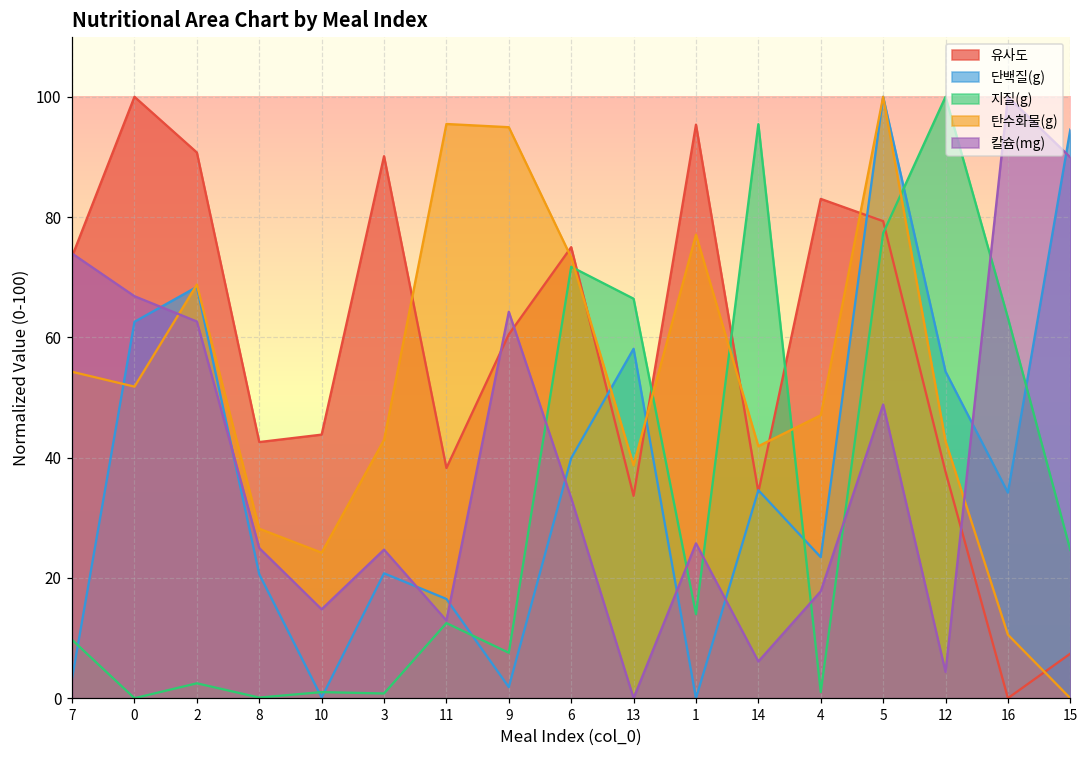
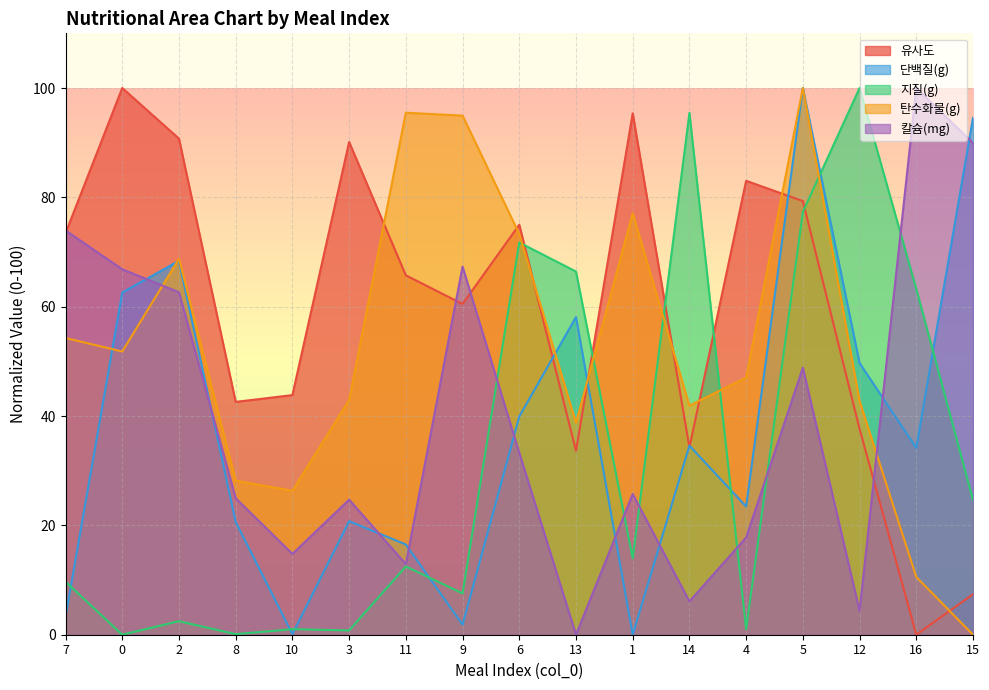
  {
    "유사도": {
      "7": 73,
      "0": 100,
      "2": 91,
      "8": 43,
      "10": 44,
      "3": 90,
-     "11": 38,
+     "11": 66,
      "9": 60,
      "6": 75,
      "13": 34,
      "1": 95,
      "4": 83,
      "5": 79,
      "12": 38,
      "16": 0,
      "15": 7
    },
    "단백질(g)": {
      "7": 3,
      "0": 63,
      "8": 21,
      "10": 0,
      "3": 21,
      "11": 17,
      "9": 2,
      "6": 40,
      "13": 58,
      "1": 0,
      "4": 23,
-     "12": 54,
+     "12": 50,
      "16": 34,
      "15": 95
    },
    "지질(g)": {
      "7": 10,
      "0": 0,
      "2": 2,
      "8": 0,
      "10": 1,
      "3": 1,
      "9": 8,
      "6": 72,
      "13": 66,
      "1": 14,
      "14": 95,
      "4": 1,
      "5": 77,
      "12": 100,
      "16": 63,
      "15": 25
    },
    "탄수화물(g)": {
      "7": 54,
      "0": 52,
      "8": 28,
-     "10": 24,
+     "10": 26,
      "3": 43,
      "11": 95,
      "9": 95,
      "6": 73,
      "13": 39,
      "1": 77,
      "14": 42,
      "4": 47,
      "12": 43,
      "16": 11,
      "15": 0
    },
    "칼슘(mg)": {
      "7": 74,
      "0": 67,
      "2": 63,
      "8": 25,
      "10": 15,
      "3": 25,
-     "9": 64,
+     "9": 67,
      "6": 33,
      "13": 0,
      "1": 26,
      "14": 6,
      "4": 18,
      "5": 49,
      "12": 4,
      "15": 90
    }
  }
